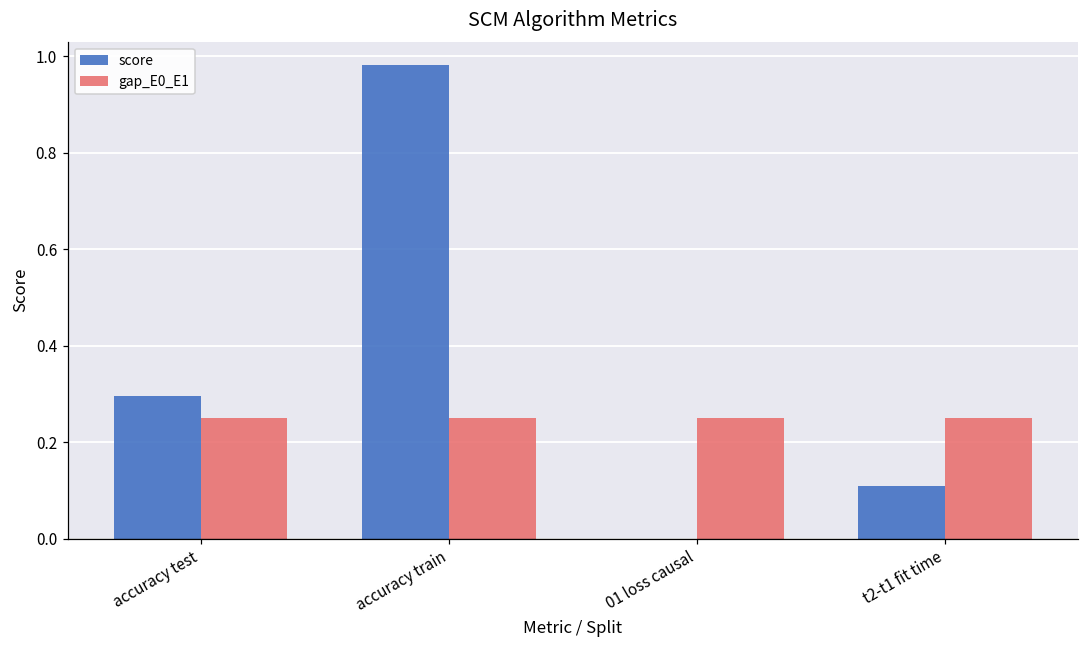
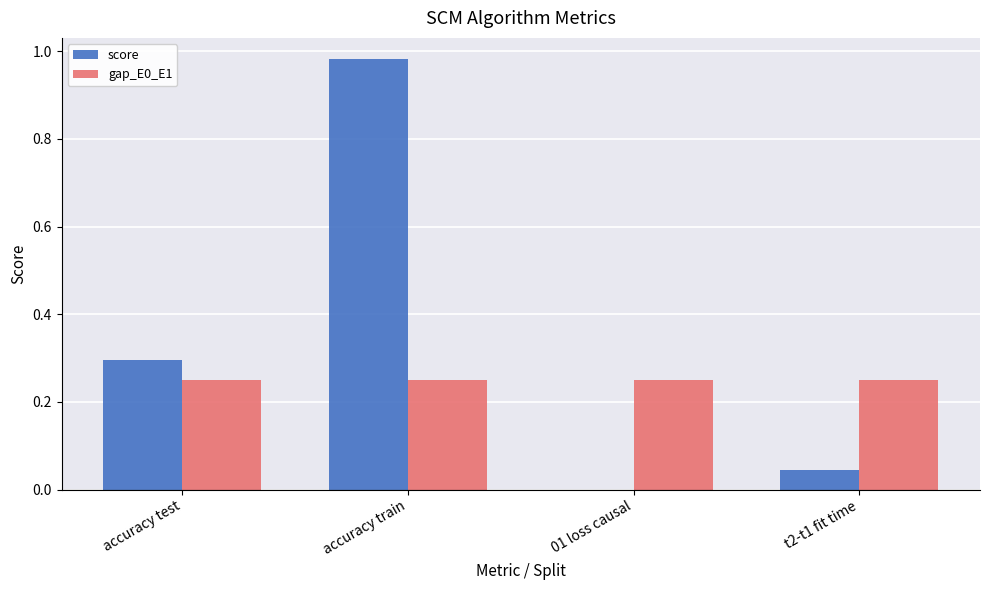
  {
    "score": {
      "accuracy test": 0.30,
      "accuracy train": 0.98,
      "01 loss causal": 0.00,
-     "t2-t1 fit time": 0.11
+     "t2-t1 fit time": 0.04
    },
    "gap_E0_E1": {
      "accuracy test": 0.25,
      "accuracy train": 0.25,
      "01 loss causal": 0.25,
      "t2-t1 fit time": 0.25
    }
  }
